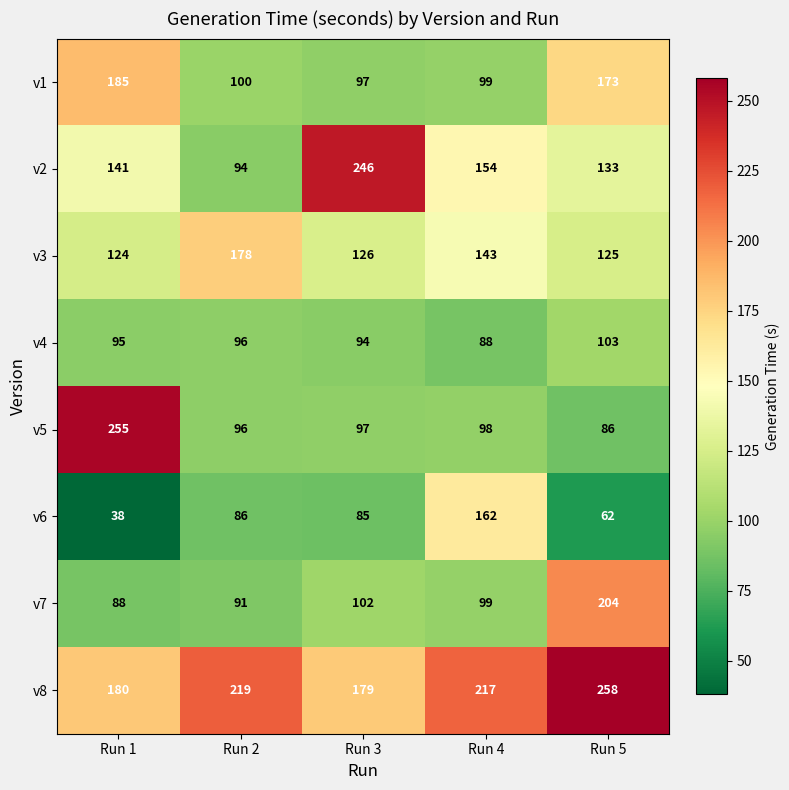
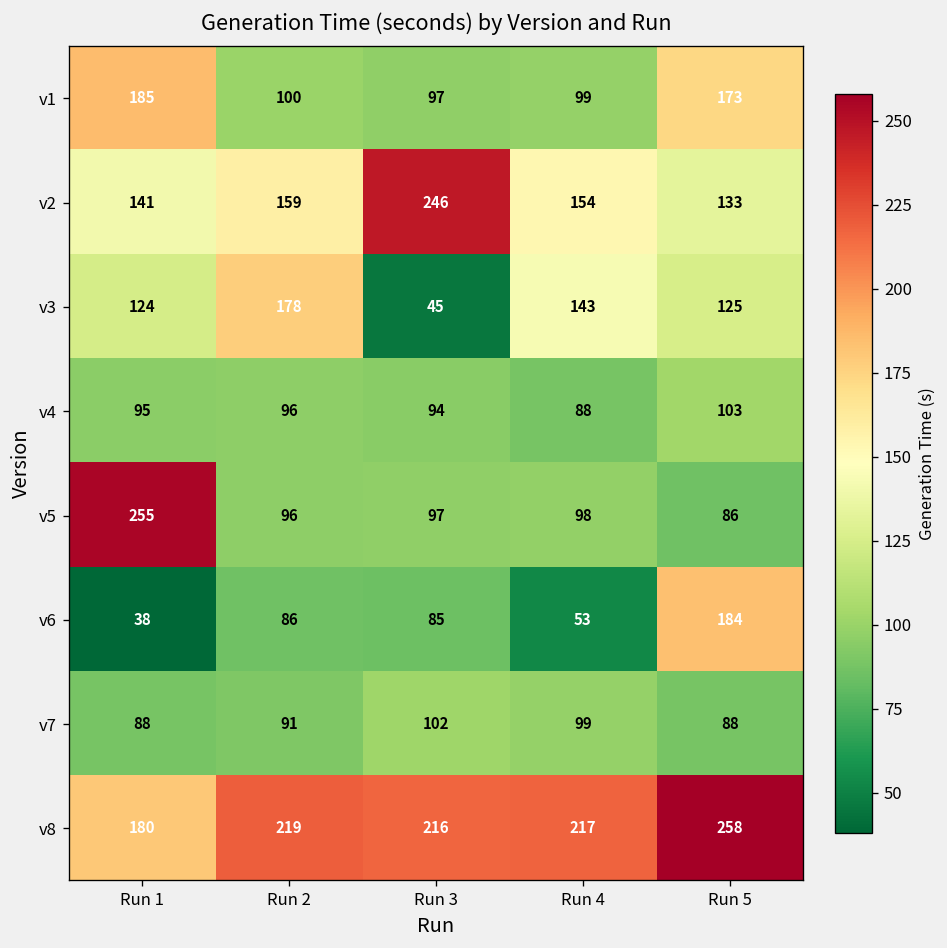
  {
    "v1": {
      "Run 1": 185,
      "Run 2": 100,
      "Run 3": 97,
      "Run 4": 99,
      "Run 5": 173
    },
    "v2": {
      "Run 1": 141,
-     "Run 2": 94,
+     "Run 2": 159,
      "Run 3": 246,
      "Run 4": 154,
      "Run 5": 133
    },
    "v3": {
      "Run 1": 124,
      "Run 2": 178,
-     "Run 3": 126,
+     "Run 3": 45,
      "Run 4": 143,
      "Run 5": 125
    },
    "v4": {
      "Run 1": 95,
      "Run 2": 96,
      "Run 3": 94,
      "Run 4": 88,
      "Run 5": 103
    },
    "v5": {
      "Run 1": 255,
      "Run 2": 96,
      "Run 3": 97,
      "Run 4": 98,
      "Run 5": 86
    },
    "v6": {
      "Run 1": 38,
      "Run 2": 86,
      "Run 3": 85,
-     "Run 4": 162,
-     "Run 5": 62
+     "Run 4": 53,
+     "Run 5": 184
    },
    "v7": {
      "Run 1": 88,
      "Run 2": 91,
      "Run 3": 102,
      "Run 4": 99,
-     "Run 5": 204
+     "Run 5": 88
    },
    "v8": {
      "Run 1": 180,
      "Run 2": 219,
-     "Run 3": 179,
+     "Run 3": 216,
      "Run 4": 217,
      "Run 5": 258
    }
  }
